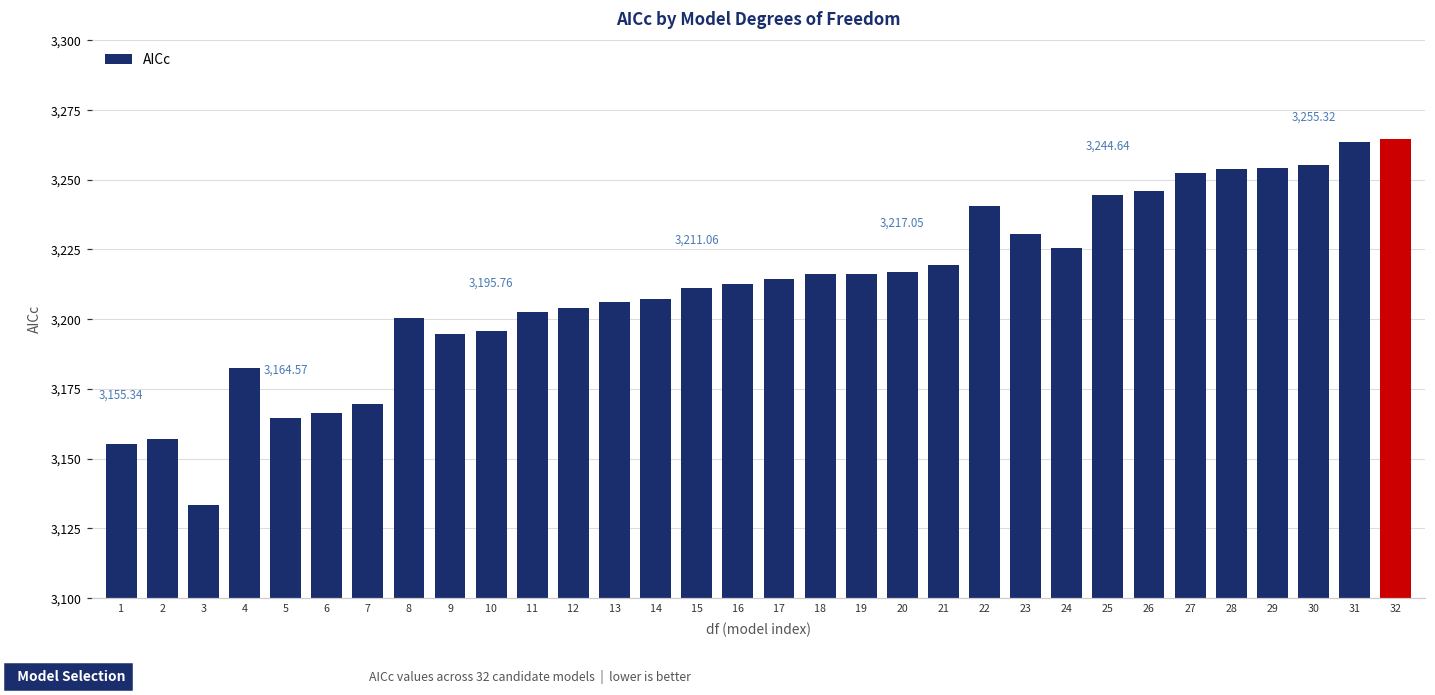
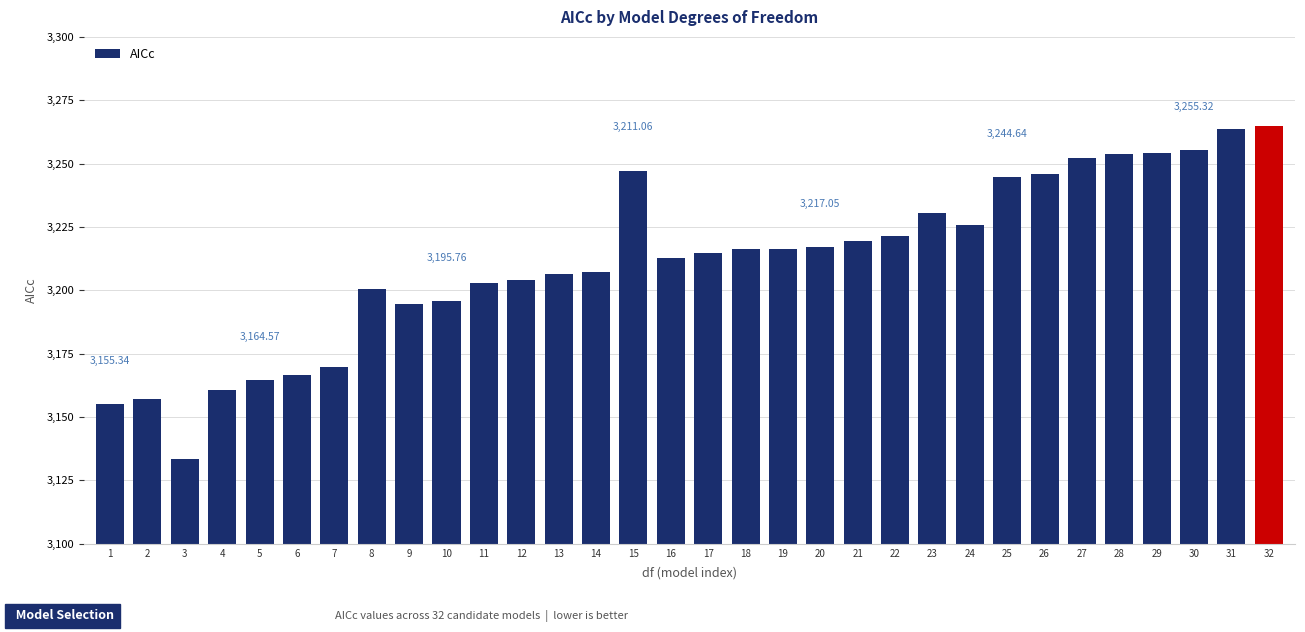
  {
    "1": "3,155",
    "2": "3,157",
    "3": "3,133",
-   "4": "3,182",
+   "4": "3,161",
    "5": "3,165",
    "6": "3,166",
    "7": "3,170",
    "8": "3,200",
    "9": "3,195",
    "10": "3,196",
    "11": "3,203",
    "12": "3,204",
    "13": "3,206",
    "14": "3,207",
-   "15": "3,211",
+   "15": "3,247",
    "16": "3,213",
    "17": "3,215",
    "18": "3,216",
    "19": "3,216",
    "20": "3,217",
    "21": "3,220",
-   "22": "3,240",
+   "22": "3,221",
    "23": "3,230",
    "24": "3,226",
    "25": "3,245",
    "26": "3,246",
    "27": "3,252",
    "28": "3,254",
    "29": "3,254",
    "30": "3,255",
    "32": "3,265"
  }
